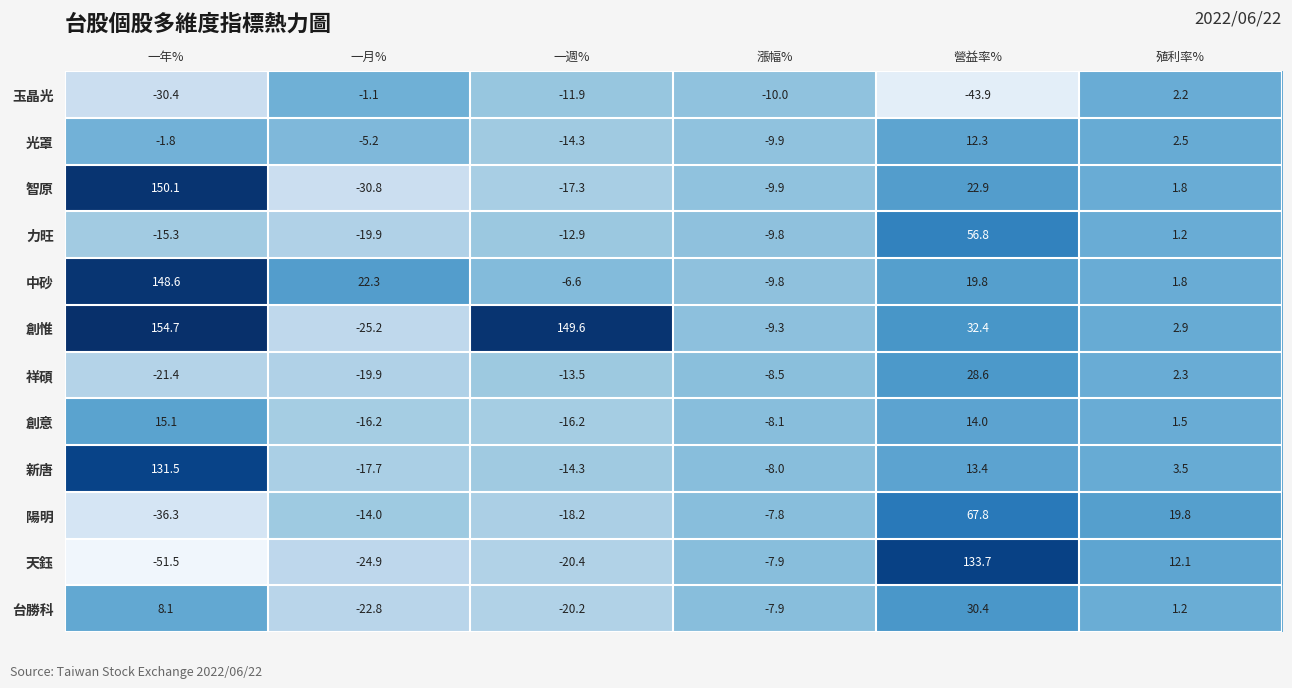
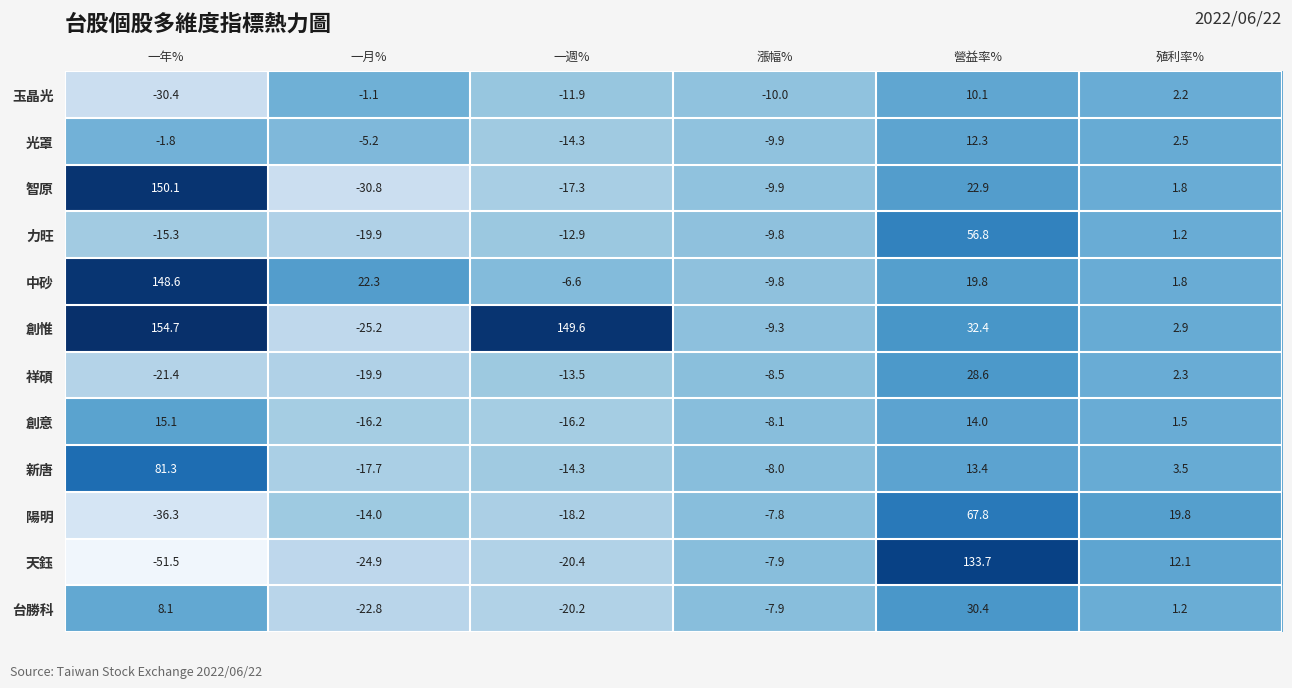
  {
    "玉晶光": {
      "一年%": -30.4,
      "一月%": -1.1,
      "一週%": -11.9,
      "漲幅%": -10.0,
-     "營益率%": -43.9,
+     "營益率%": 10.1,
      "殖利率%": 2.2
    },
    "光罩": {
      "一年%": -1.8,
      "一月%": -5.2,
      "一週%": -14.3,
      "漲幅%": -9.9,
      "營益率%": 12.3,
      "殖利率%": 2.5
    },
    "智原": {
      "一年%": 150.1,
      "一月%": -30.8,
      "一週%": -17.3,
      "漲幅%": -9.9,
      "營益率%": 22.9,
      "殖利率%": 1.8
    },
    "力旺": {
      "一年%": -15.3,
      "一月%": -19.9,
      "一週%": -12.9,
      "漲幅%": -9.8,
      "營益率%": 56.8,
      "殖利率%": 1.2
    },
    "中砂": {
      "一年%": 148.6,
      "一月%": 22.3,
      "一週%": -6.6,
      "漲幅%": -9.8,
      "營益率%": 19.8,
      "殖利率%": 1.8
    },
    "創惟": {
      "一年%": 154.7,
      "一月%": -25.2,
      "一週%": 149.6,
      "漲幅%": -9.3,
      "營益率%": 32.4,
      "殖利率%": 2.9
    },
    "祥碩": {
      "一年%": -21.4,
      "一月%": -19.9,
      "一週%": -13.5,
      "漲幅%": -8.5,
      "營益率%": 28.6,
      "殖利率%": 2.3
    },
    "創意": {
      "一年%": 15.1,
      "一月%": -16.2,
      "一週%": -16.2,
      "漲幅%": -8.1,
      "營益率%": 14.0,
      "殖利率%": 1.5
    },
    "新唐": {
-     "一年%": 131.5,
+     "一年%": 81.3,
      "一月%": -17.7,
      "一週%": -14.3,
      "漲幅%": -8.0,
      "營益率%": 13.4,
      "殖利率%": 3.5
    },
    "陽明": {
      "一年%": -36.3,
      "一月%": -14.0,
      "一週%": -18.2,
      "漲幅%": -7.8,
      "營益率%": 67.8,
      "殖利率%": 19.8
    },
    "天鈺": {
      "一年%": -51.5,
      "一月%": -24.9,
      "一週%": -20.4,
      "漲幅%": -7.9,
      "營益率%": 133.7,
      "殖利率%": 12.1
    },
    "台勝科": {
      "一年%": 8.1,
      "一月%": -22.8,
      "一週%": -20.2,
      "漲幅%": -7.9,
      "營益率%": 30.4,
      "殖利率%": 1.2
    }
  }
